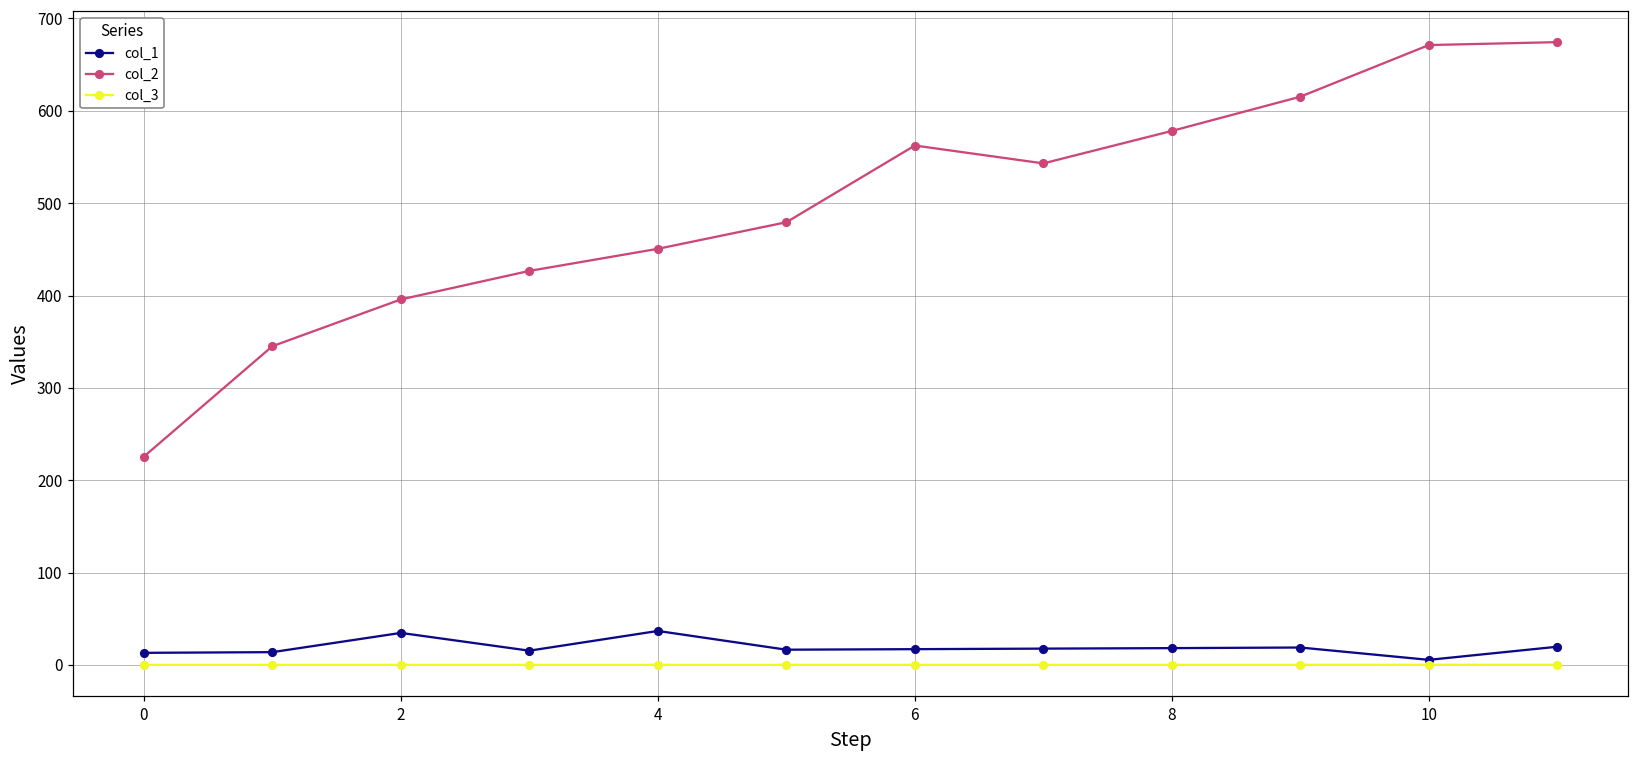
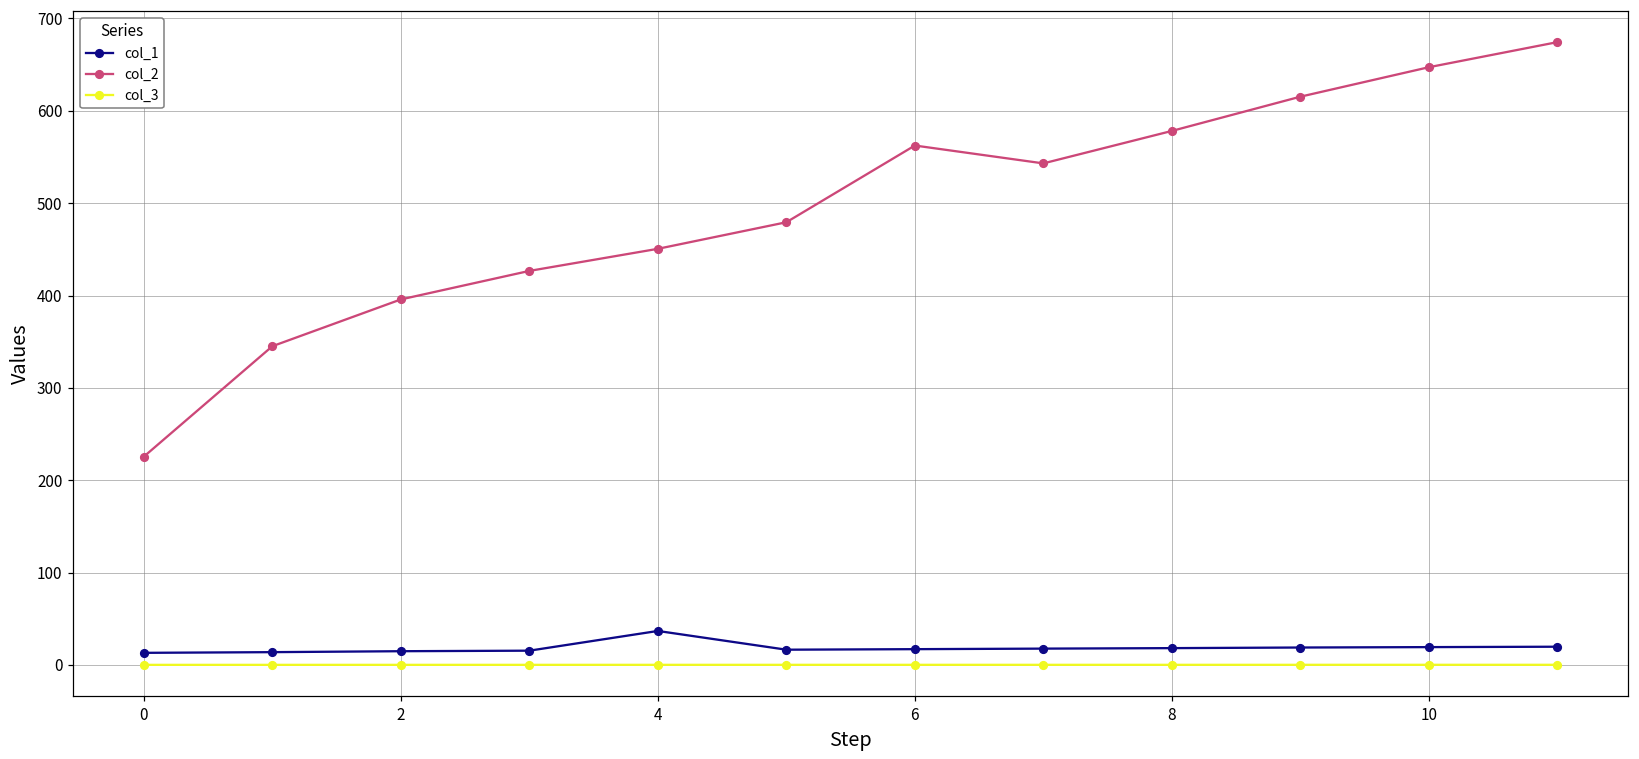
  {
    "col_1": {
      "0": 10,
-     "2": 30,
+     "2": 10,
      "4": 40,
      "6": 20,
      "8": 20,
-     "10": 10
+     "10": 20
    },
    "col_2": {
      "0": 230,
      "2": 400,
      "4": 450,
      "6": 560,
      "8": 580,
-     "10": 670
+     "10": 650
    },
    "col_3": {
      "0": 0,
      "2": 0,
      "4": 0,
      "6": 0,
      "8": 0,
      "10": 0
    }
  }
